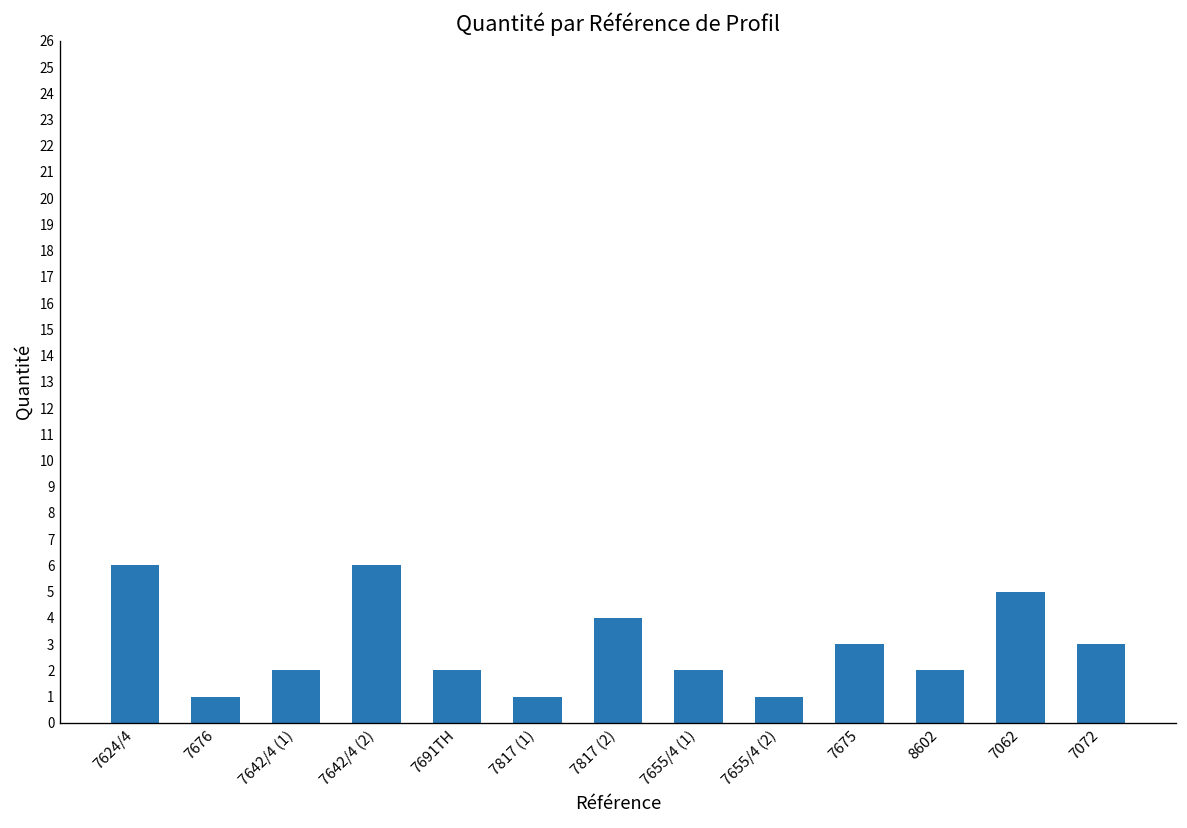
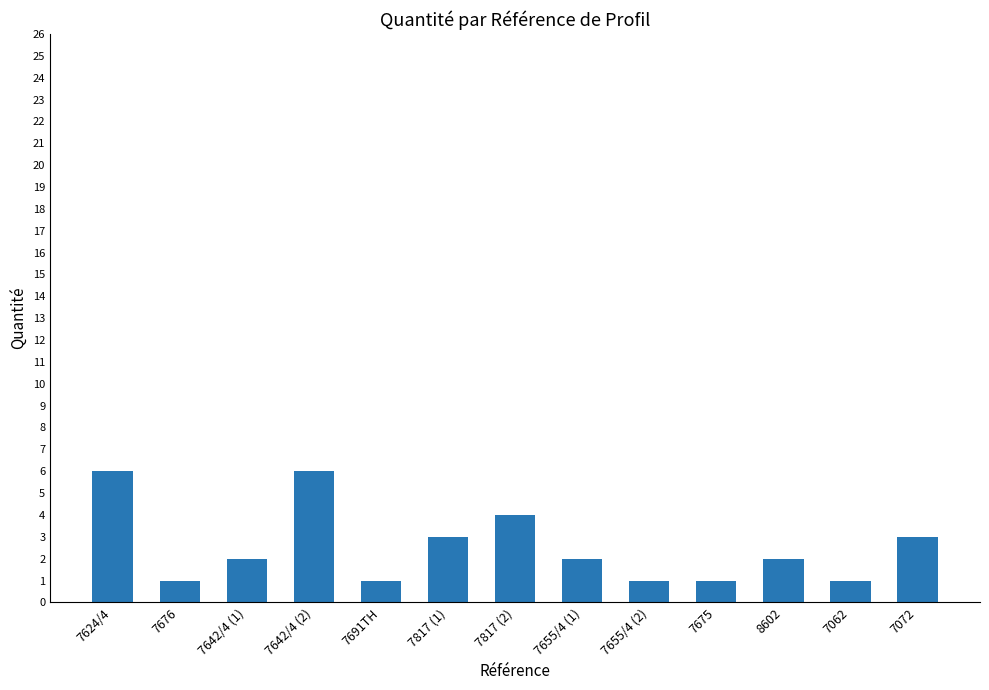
  {
    "7624/4": 6,
    "7676": 1,
    "7642/4 (1)": 2,
    "7642/4 (2)": 6,
-   "7691TH": 2,
-   "7817 (1)": 1,
+   "7691TH": 1,
+   "7817 (1)": 3,
    "7817 (2)": 4,
    "7655/4 (1)": 2,
    "7655/4 (2)": 1,
-   "7675": 3,
+   "7675": 1,
    "8602": 2,
-   "7062": 5,
+   "7062": 1,
    "7072": 3
  }
